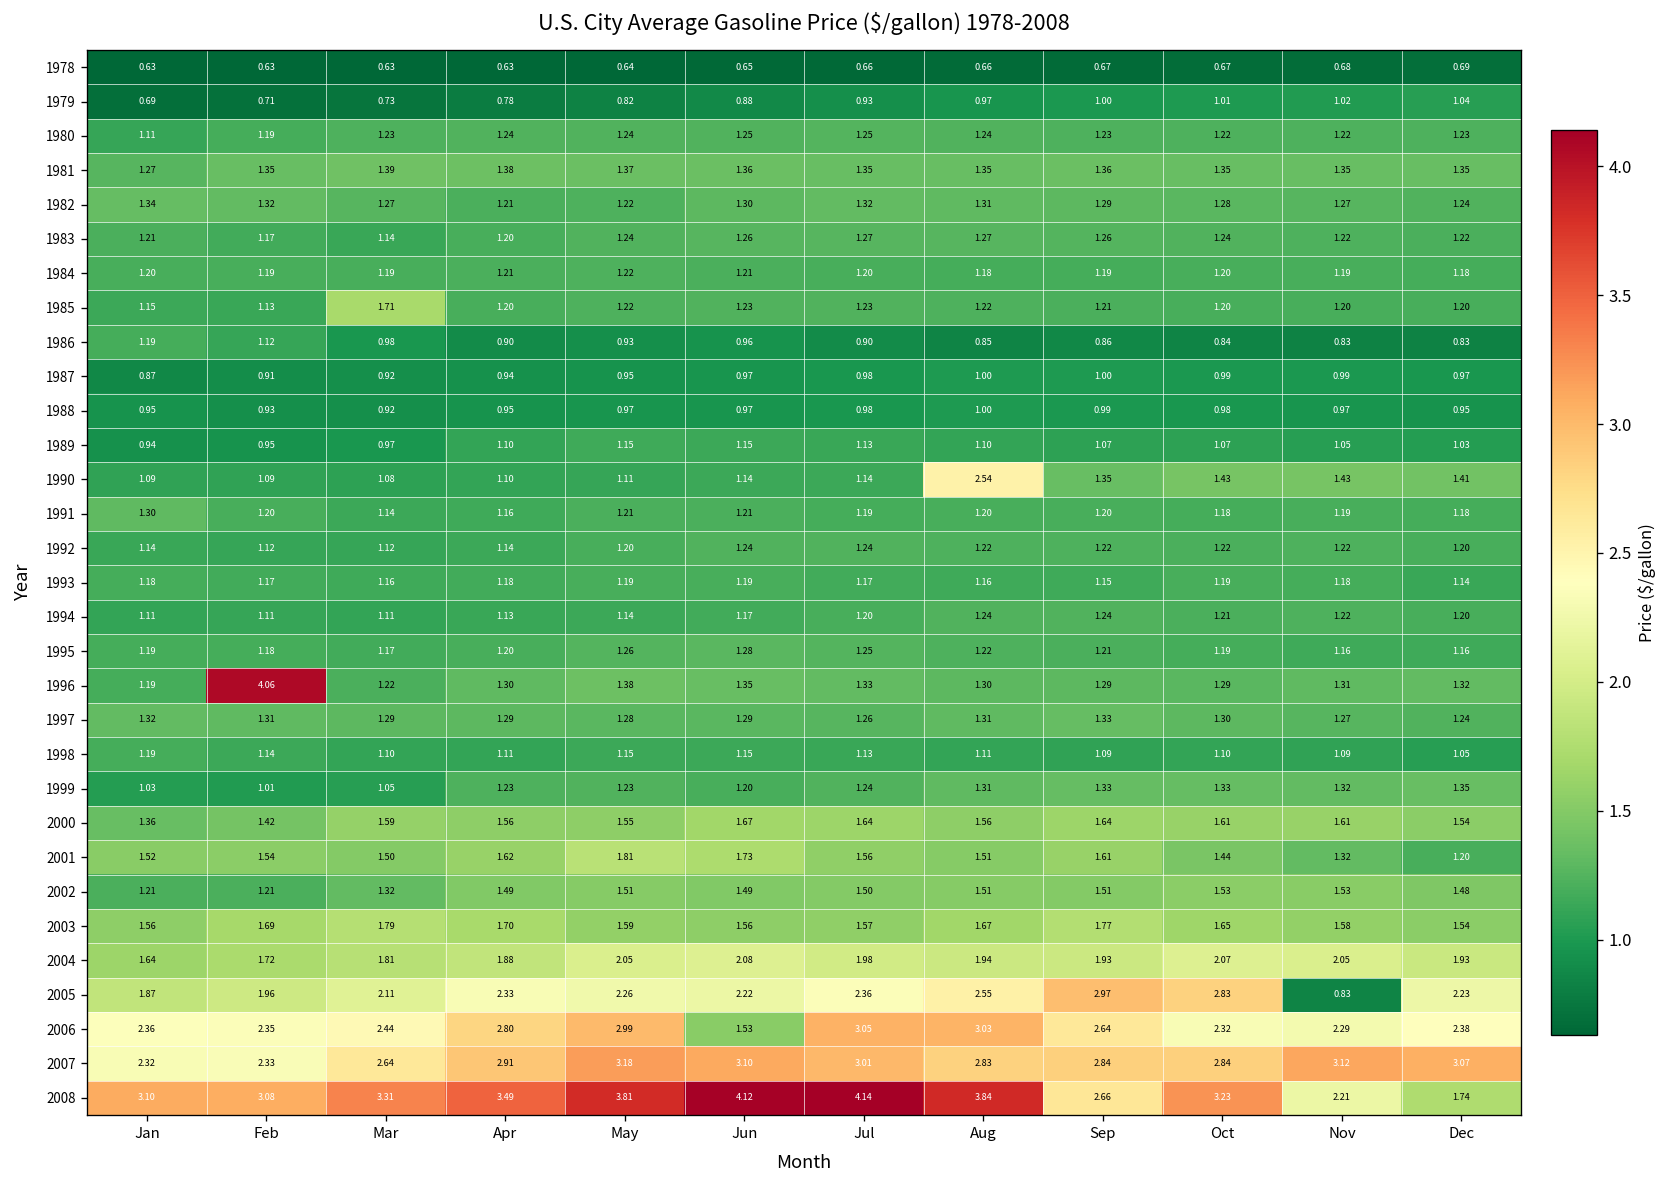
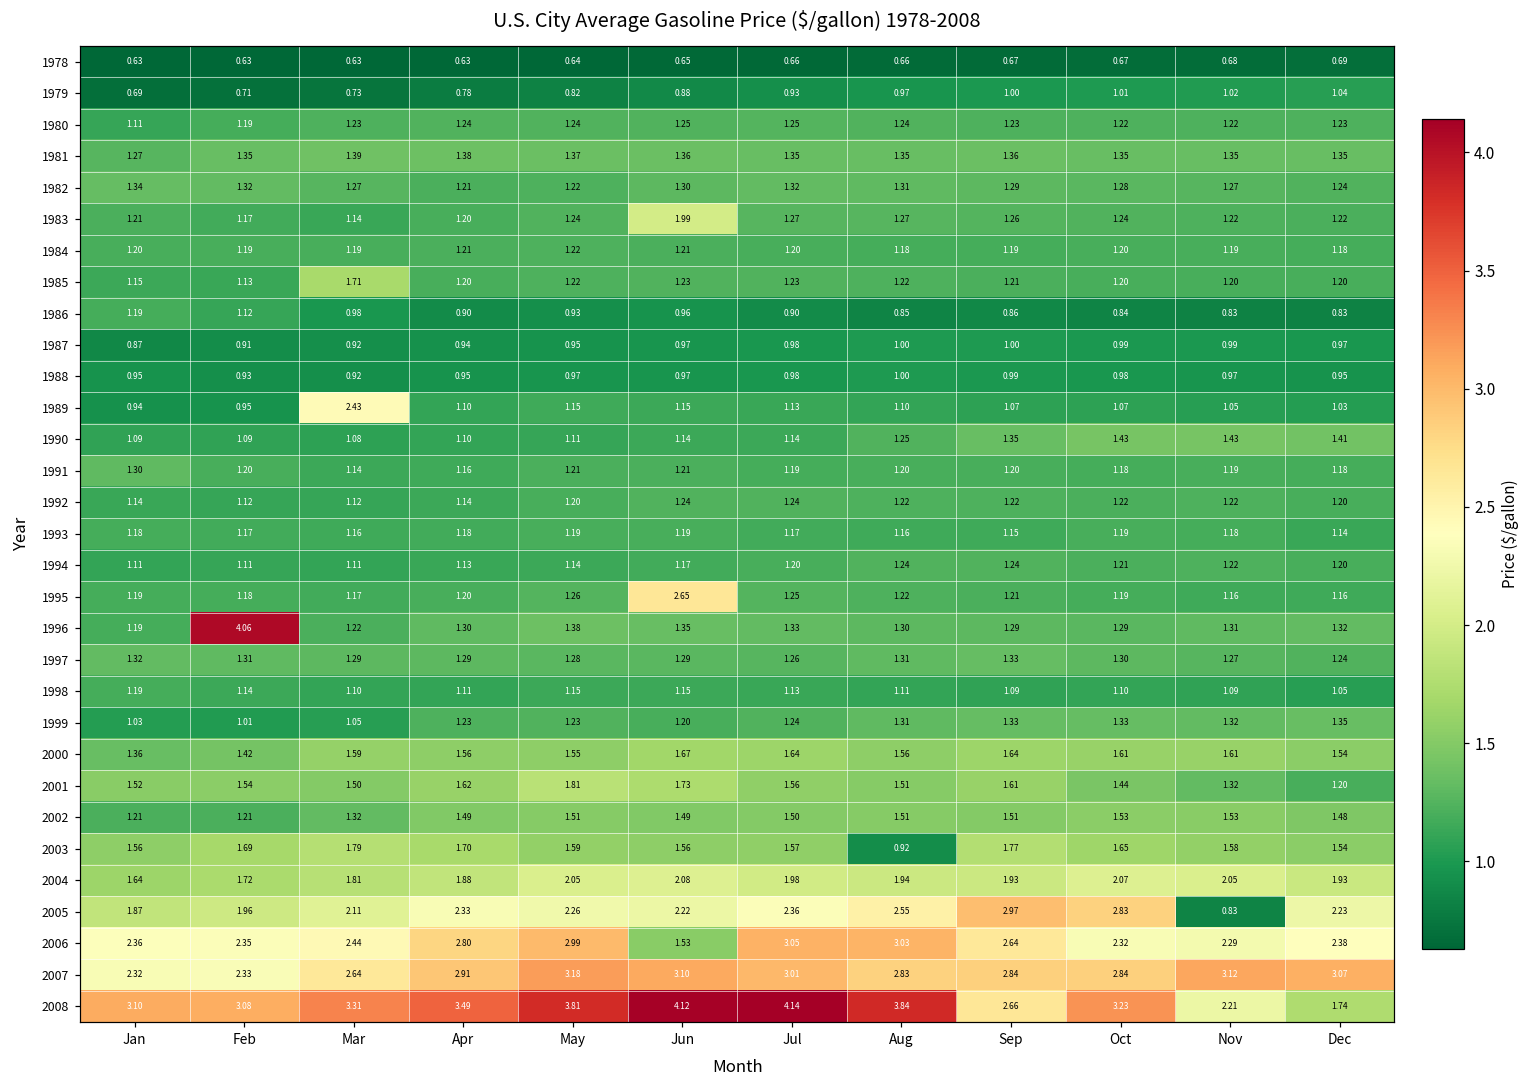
  {
    "1983": {
      "Jan": 1.21,
      "Feb": 1.17,
      "Mar": 1.14,
      "Apr": 1.20,
      "May": 1.24,
-     "Jun": 1.26,
+     "Jun": 1.99,
      "Jul": 1.27,
      "Aug": 1.27,
      "Sep": 1.26,
      "Oct": 1.24,
      "Nov": 1.22,
      "Dec": 1.22
    },
    "1989": {
      "Jan": 0.94,
      "Feb": 0.95,
-     "Mar": 0.97,
+     "Mar": 2.43,
      "Apr": 1.10,
      "May": 1.15,
      "Jun": 1.15,
      "Jul": 1.13,
      "Aug": 1.10,
      "Sep": 1.07,
      "Oct": 1.07,
      "Nov": 1.05,
      "Dec": 1.03
    },
    "1990": {
      "Jan": 1.09,
      "Feb": 1.09,
      "Mar": 1.08,
      "Apr": 1.10,
      "May": 1.11,
      "Jun": 1.14,
      "Jul": 1.14,
-     "Aug": 2.54,
+     "Aug": 1.25,
      "Sep": 1.35,
      "Oct": 1.43,
      "Nov": 1.43,
      "Dec": 1.41
    },
    "1995": {
      "Jan": 1.19,
      "Feb": 1.18,
      "Mar": 1.17,
      "Apr": 1.20,
      "May": 1.26,
-     "Jun": 1.28,
+     "Jun": 2.65,
      "Jul": 1.25,
      "Aug": 1.22,
      "Sep": 1.21,
      "Oct": 1.19,
      "Nov": 1.16,
      "Dec": 1.16
    },
    "2003": {
      "Jan": 1.56,
      "Feb": 1.69,
      "Mar": 1.79,
      "Apr": 1.70,
      "May": 1.59,
      "Jun": 1.56,
      "Jul": 1.57,
-     "Aug": 1.67,
+     "Aug": 0.92,
      "Sep": 1.77,
      "Oct": 1.65,
      "Nov": 1.58,
      "Dec": 1.54
    }
  }
